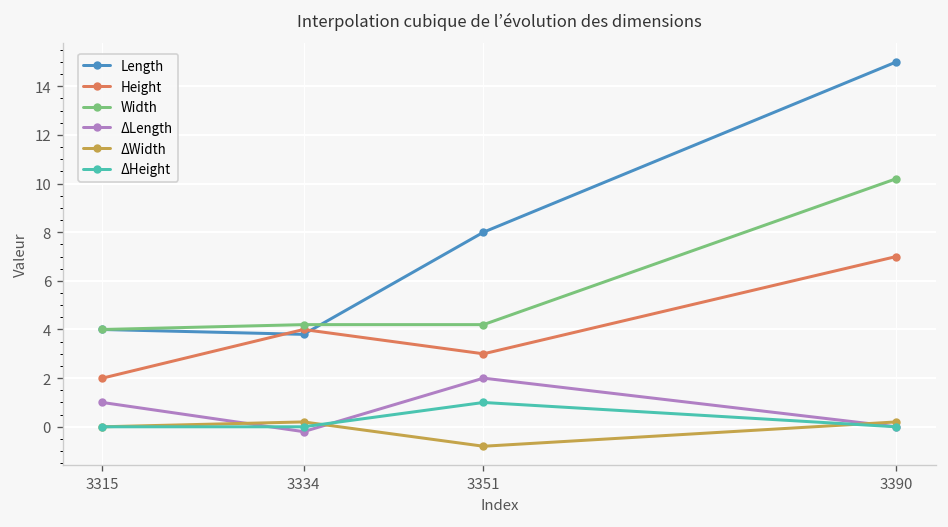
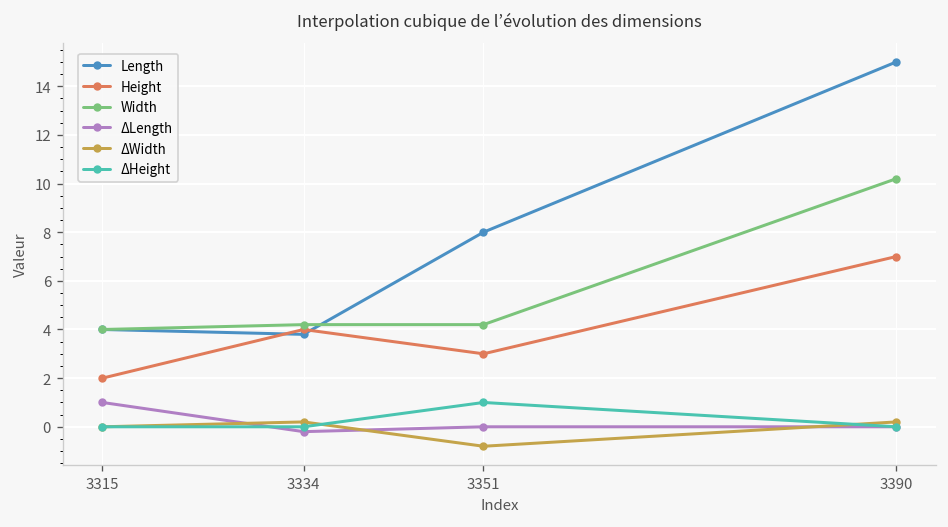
  {
    "Width": {
      "3334": 4.2,
      "3351": 4.2,
      "3390": 10.2
    },
    "ΔLength": {
      "3315": 1,
      "3334": -0.2,
-     "3351": 2
+     "3351": 0
    }
  }
